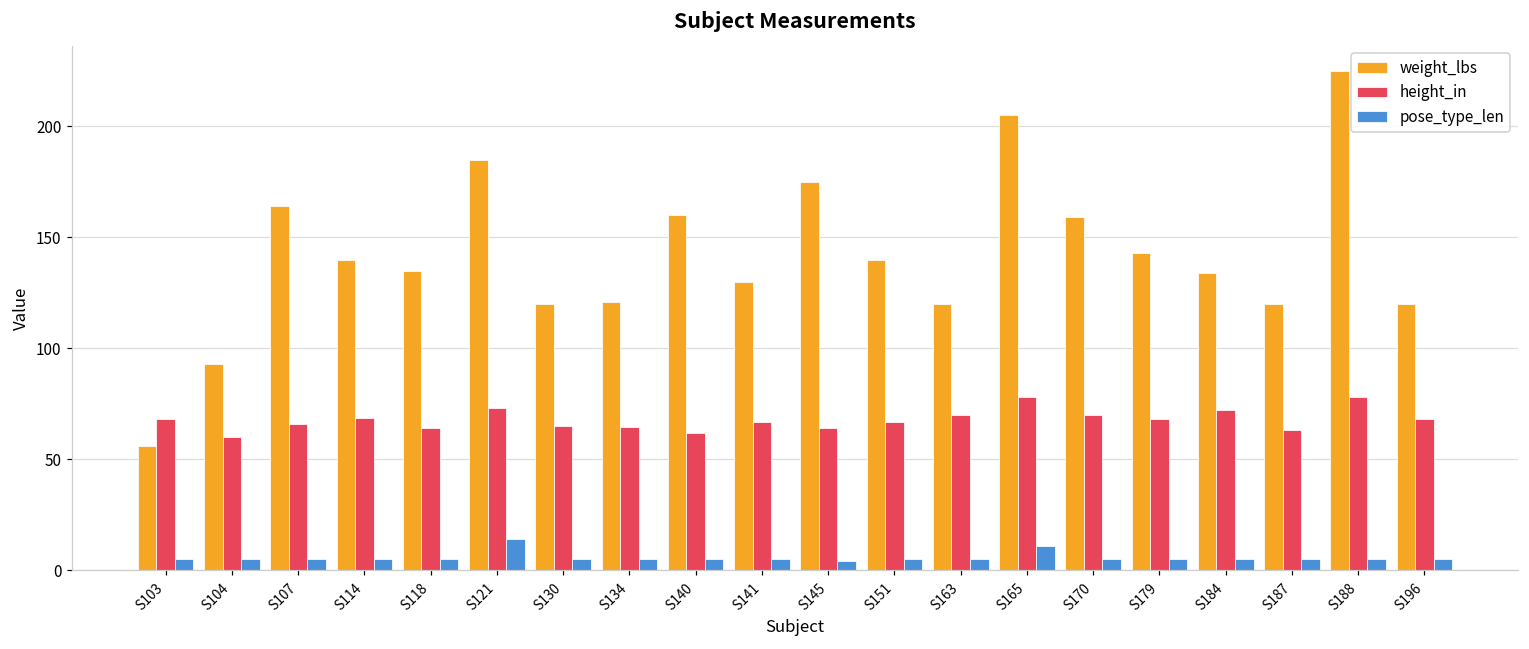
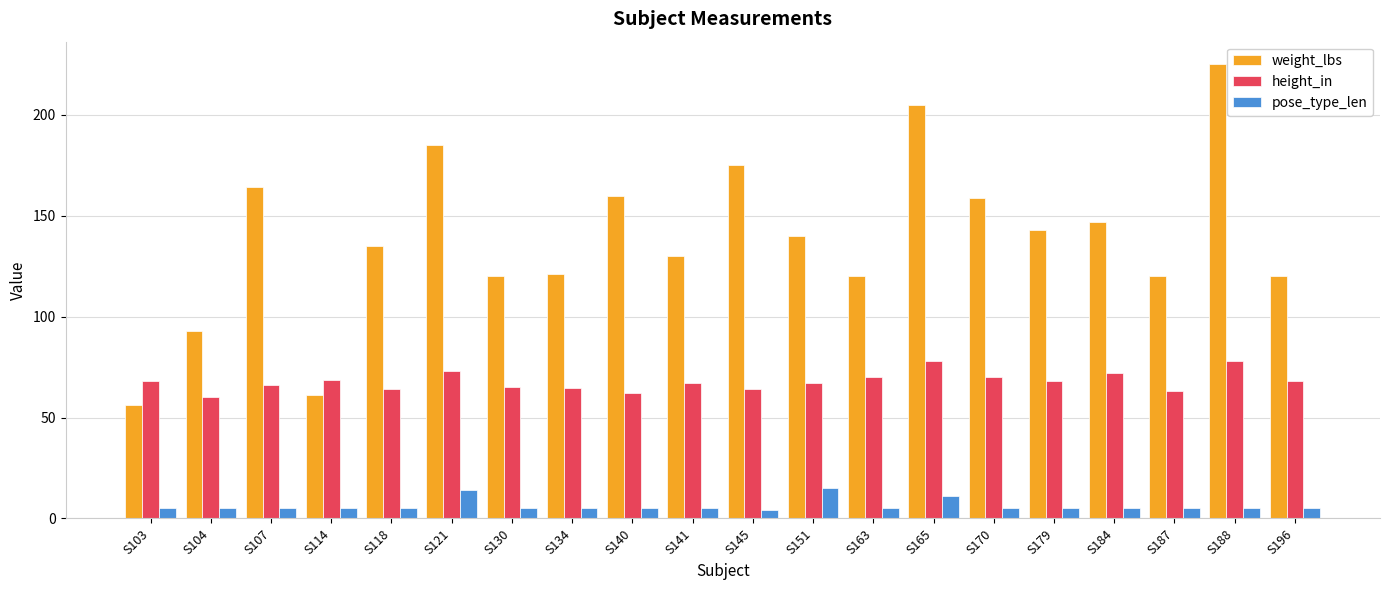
  {
    "weight_lbs": {
      "S103": 56,
      "S104": 93,
      "S107": 164,
-     "S114": 140,
+     "S114": 61,
      "S118": 135,
      "S121": 185,
      "S130": 120,
      "S134": 121,
      "S140": 160,
      "S141": 130,
      "S145": 175,
      "S151": 140,
      "S163": 120,
      "S165": 205,
      "S170": 159,
      "S179": 143,
-     "S184": 134,
+     "S184": 147,
      "S187": 120,
      "S188": 225,
      "S196": 120
    },
    "height_in": {
      "S103": 68,
      "S104": 60,
      "S107": 66,
      "S114": 69,
      "S118": 64,
      "S121": 73,
      "S130": 65,
      "S134": 65,
      "S140": 62,
      "S141": 67,
      "S145": 64,
      "S151": 67,
      "S163": 70,
      "S165": 78,
      "S170": 70,
      "S179": 68,
      "S184": 72,
      "S187": 63,
      "S188": 78,
      "S196": 68
    },
    "pose_type_len": {
      "S103": 5,
      "S104": 5,
      "S107": 5,
      "S114": 5,
      "S118": 5,
      "S121": 14,
      "S130": 5,
      "S134": 5,
      "S140": 5,
      "S141": 5,
      "S145": 4,
-     "S151": 5,
+     "S151": 15,
      "S163": 5,
      "S165": 11,
      "S170": 5,
      "S179": 5,
      "S184": 5,
      "S187": 5,
      "S188": 5,
      "S196": 5
    }
  }
